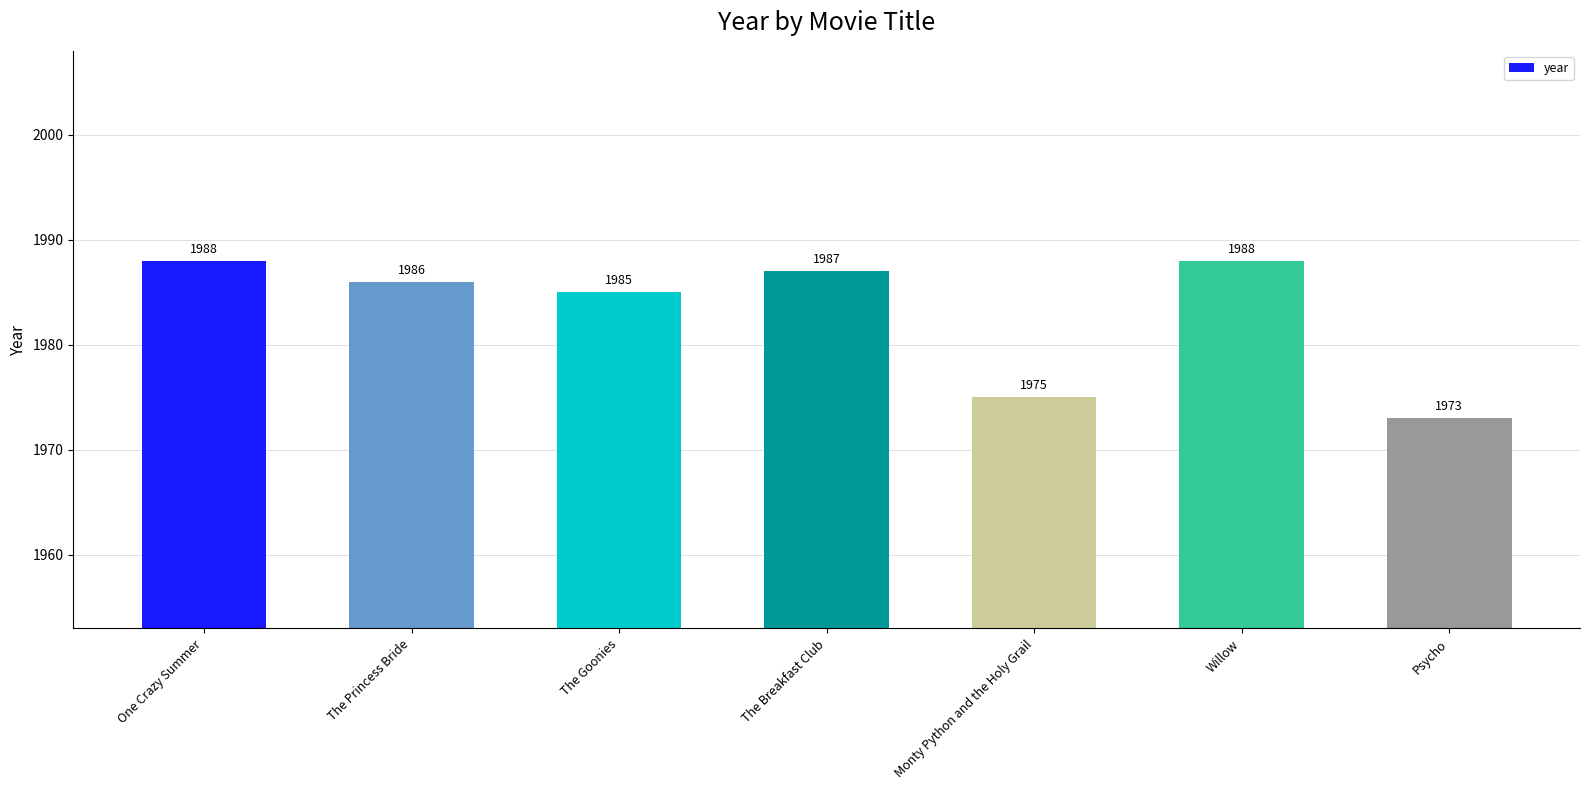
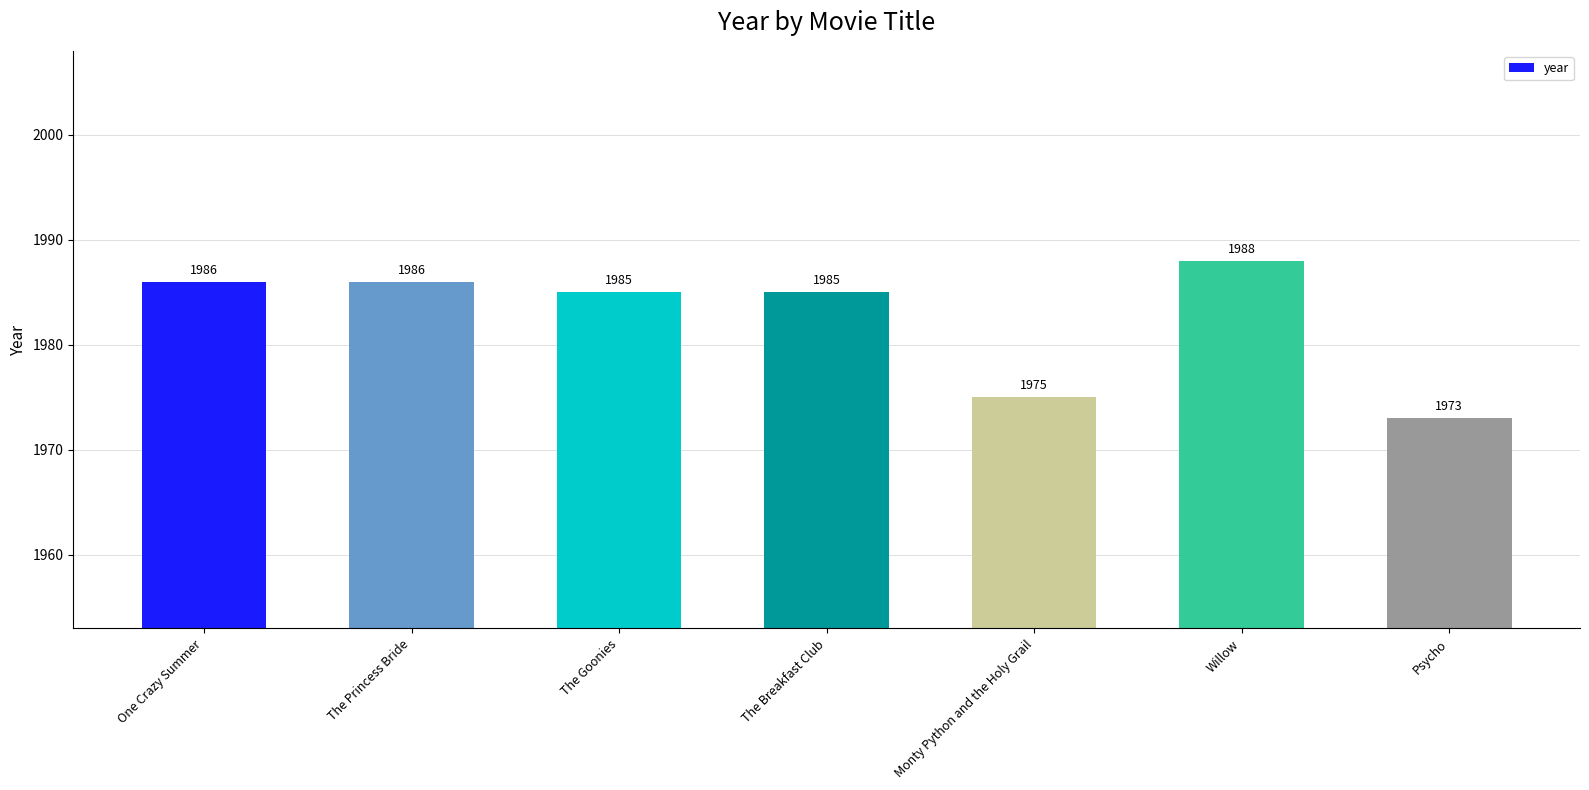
  {
-   "One Crazy Summer": 1988,
+   "One Crazy Summer": 1986,
    "The Princess Bride": 1986,
    "The Goonies": 1985,
-   "The Breakfast Club": 1987,
+   "The Breakfast Club": 1985,
    "Monty Python and the Holy Grail": 1975,
    "Willow": 1988,
    "Psycho": 1973
  }
